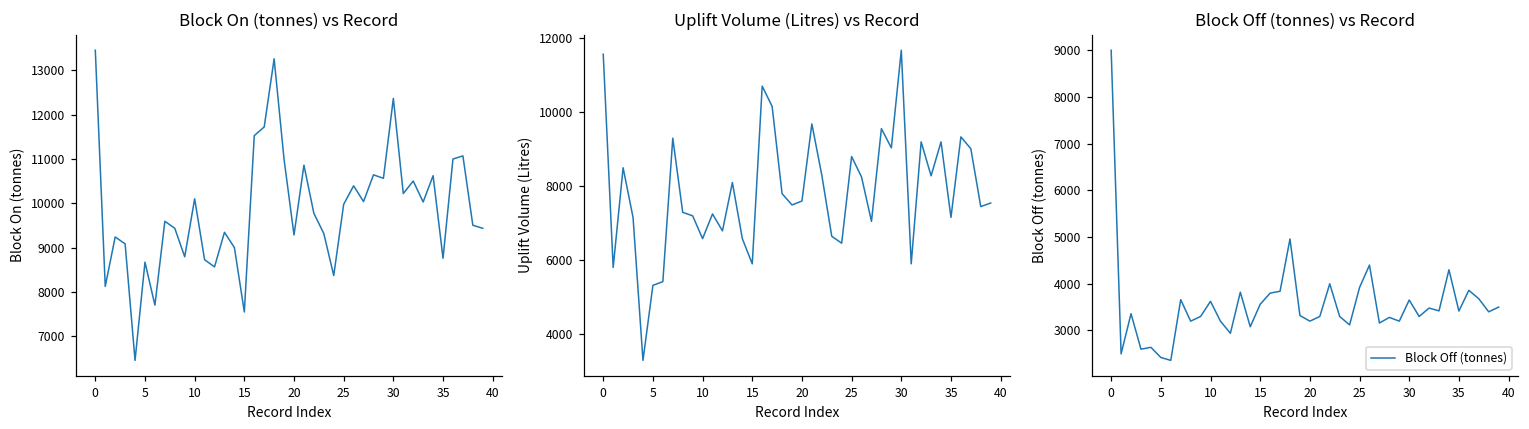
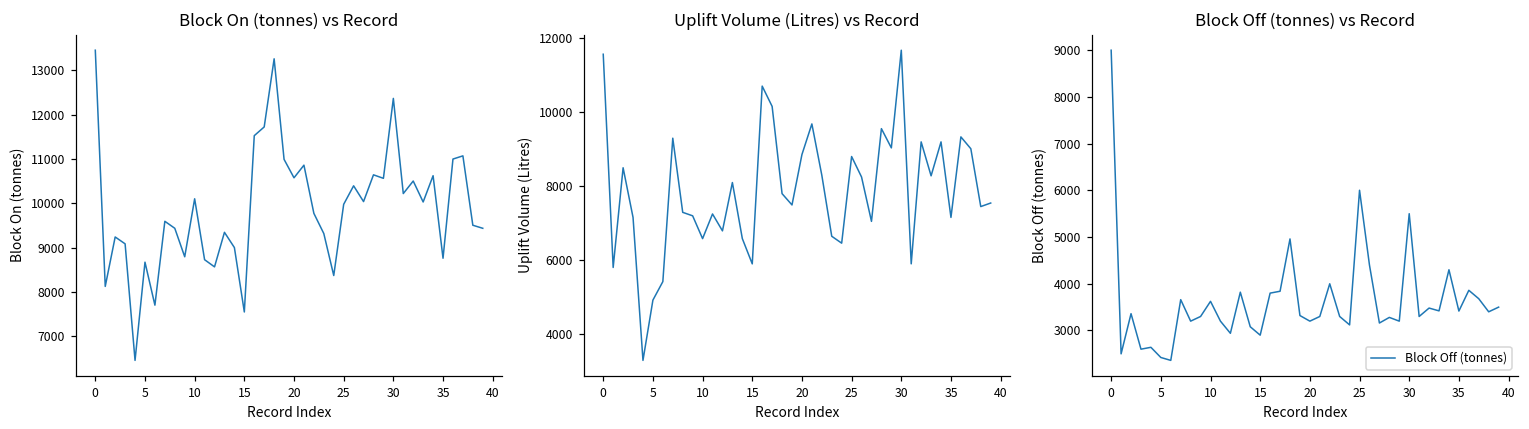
  {
    "Block On (tonnes) vs Record": {
      "0": 13500,
      "5": 8700,
      "10": 10100,
      "15": 7500,
-     "20": 9300,
+     "20": 10600,
      "25": 10000,
      "30": 12400,
      "35": 8800
    },
    "Uplift Volume (Litres) vs Record": {
      "0": 11600,
-     "5": 5300,
+     "5": 4900,
      "10": 6600,
      "15": 5900,
-     "20": 7600,
+     "20": 8900,
      "25": 8800,
      "30": 11700,
      "35": 7200
    },
    "Block Off (tonnes) vs Record": {
      "0": 9000,
      "5": 2400,
      "10": 3600,
-     "15": 3600,
+     "15": 2900,
      "20": 3200,
-     "25": 3900,
-     "30": 3700,
+     "25": 6000,
+     "30": 5500,
      "35": 3400
    }
  }
